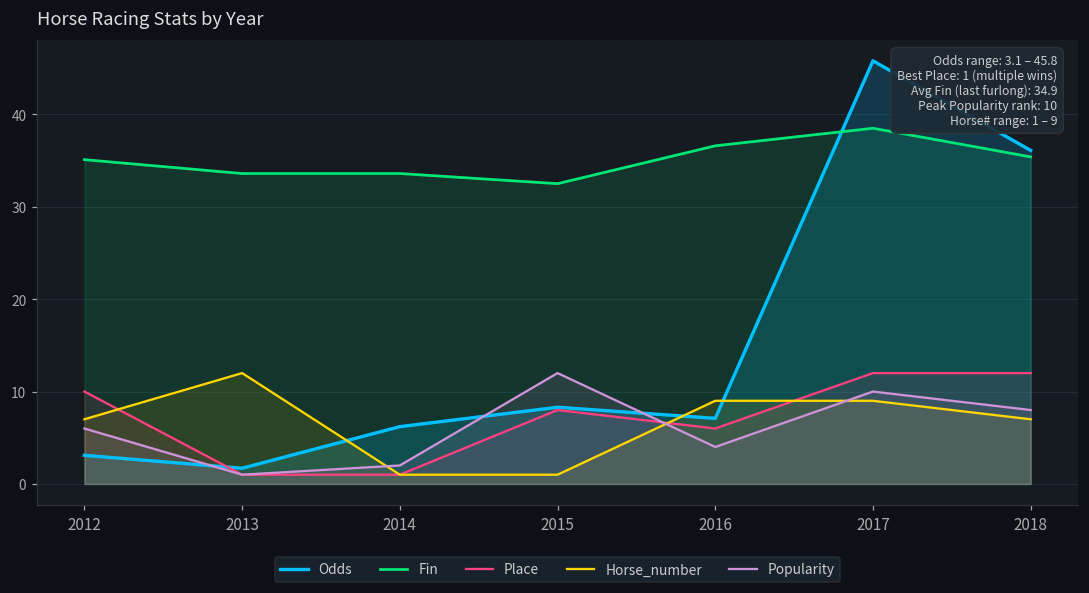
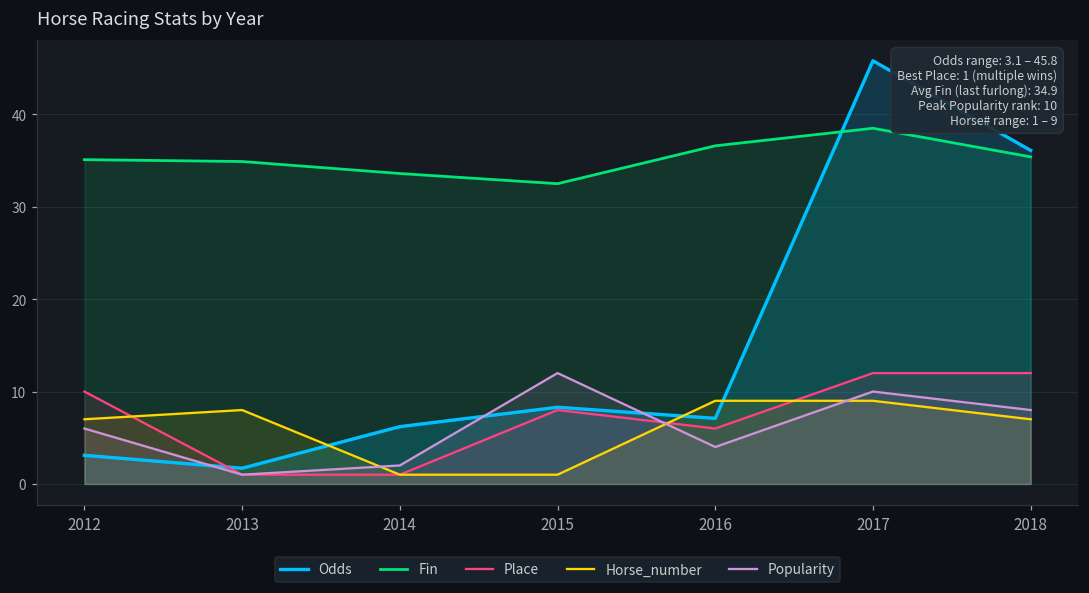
  {
    "Odds": {
      "2012": 3,
      "2013": 2,
      "2014": 6,
      "2016": 7,
      "2018": 36
    },
    "Fin": {
      "2012": 35,
-     "2013": 34,
+     "2013": 35,
      "2014": 34,
      "2015": 33,
      "2016": 37,
      "2017": 39,
      "2018": 35
    },
    "Place": {
      "2012": 10,
      "2016": 6,
      "2017": 12,
      "2018": 12
    },
    "Horse_number": {
      "2012": 7,
-     "2013": 12,
+     "2013": 8,
      "2015": 1,
      "2016": 9,
      "2017": 9,
      "2018": 7
    },
    "Popularity": {
      "2012": 6,
      "2014": 2,
      "2015": 12,
      "2016": 4,
      "2017": 10,
      "2018": 8
    }
  }
